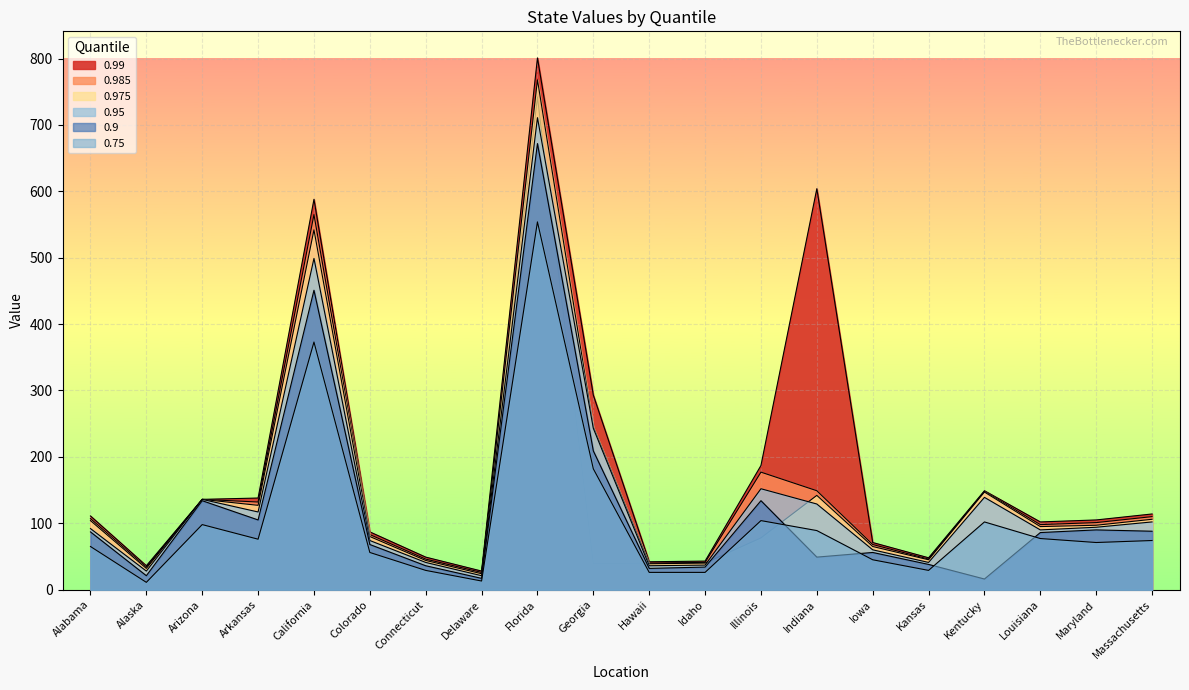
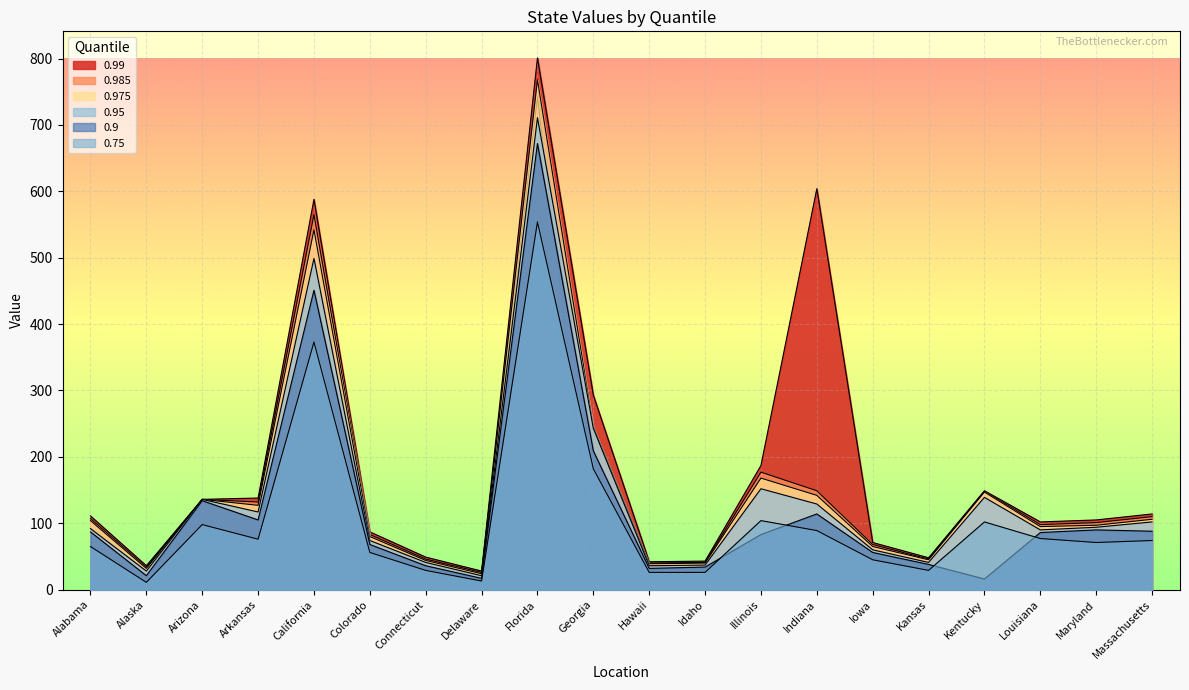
  {
    "0.99": {
      "Alabama": 110,
      "Arkansas": 140,
      "California": 590,
      "Colorado": 90,
      "Florida": 800,
      "Georgia": 290,
      "Illinois": 190,
      "Indiana": 600,
      "Louisiana": 100,
      "Maryland": 110,
      "Massachusetts": 110
    },
    "0.985": {
      "Arkansas": 130,
      "California": 570,
      "Florida": 740,
      "Georgia": 40,
      "Illinois": 180,
      "Indiana": 150,
      "Maryland": 100,
      "Massachusetts": 110
    },
    "0.975": {
      "Arkansas": 130,
      "California": 540,
      "Florida": 770,
-     "Illinois": 80,
+     "Illinois": 170,
      "Indiana": 140,
      "Massachusetts": 110
    },
    "0.9": {
      "Alabama": 90,
      "Alaska": 20,
      "Arkansas": 110,
      "California": 450,
      "Colorado": 70,
      "Connecticut": 40,
      "Delaware": 20,
      "Florida": 670,
      "Georgia": 210,
      "Hawaii": 30,
-     "Illinois": 130,
-     "Indiana": 50,
+     "Illinois": 80,
+     "Indiana": 110,
      "Iowa": 60,
      "Kentucky": 20,
      "Louisiana": 90,
      "Maryland": 90,
      "Massachusetts": 90
    }
  }
